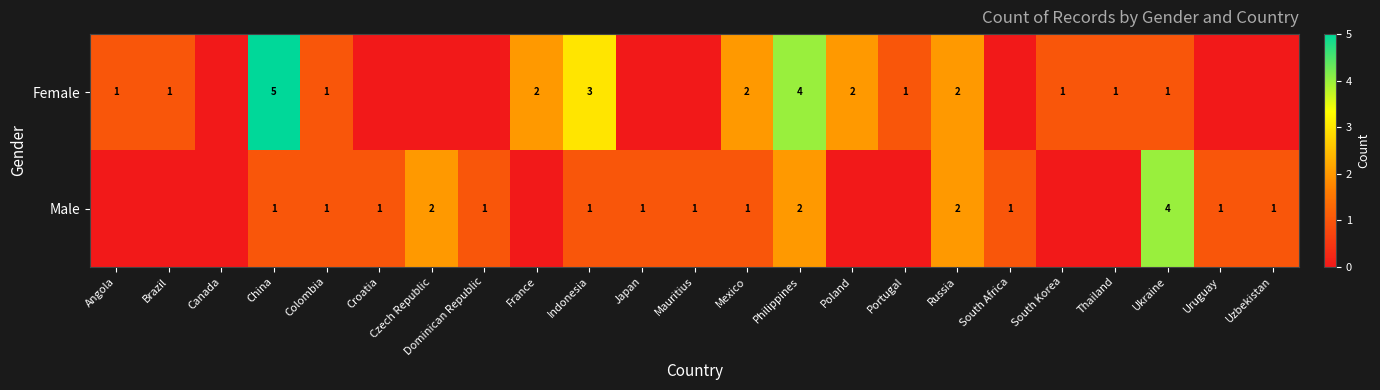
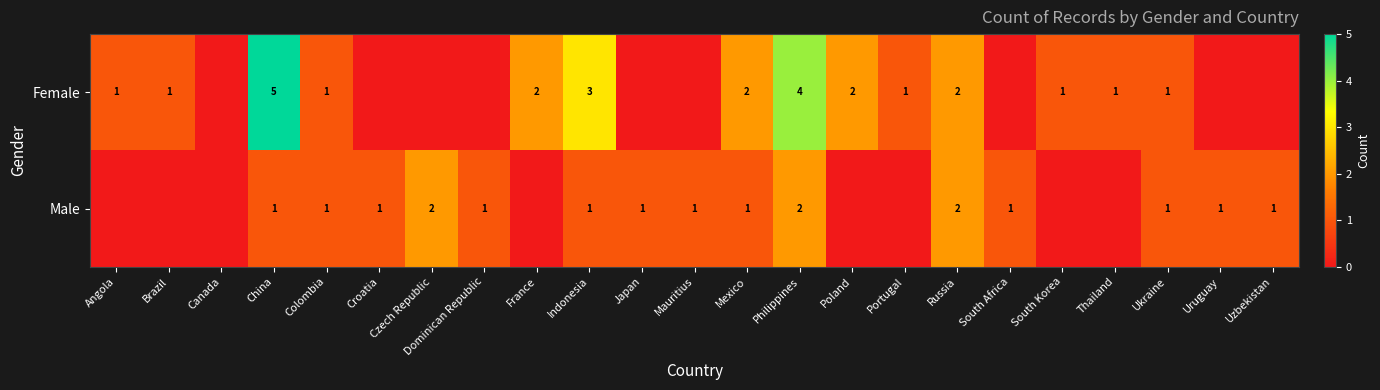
  {
    "Female": {
      "Angola": 1,
      "Brazil": 1,
      "China": 5,
      "Colombia": 1,
      "France": 2,
      "Indonesia": 3,
      "Mexico": 2,
      "Philippines": 4,
      "Poland": 2,
      "Portugal": 1,
      "Russia": 2,
      "South Korea": 1,
      "Thailand": 1,
      "Ukraine": 1
    },
    "Male": {
      "China": 1,
      "Colombia": 1,
      "Croatia": 1,
      "Czech Republic": 2,
      "Dominican Republic": 1,
      "Indonesia": 1,
      "Japan": 1,
      "Mauritius": 1,
      "Mexico": 1,
      "Philippines": 2,
      "Russia": 2,
      "South Africa": 1,
-     "Ukraine": 4,
+     "Ukraine": 1,
      "Uruguay": 1,
      "Uzbekistan": 1
    }
  }
